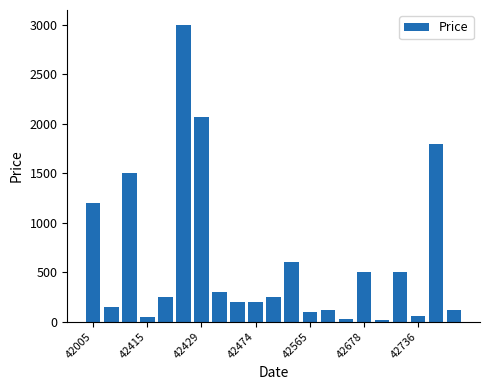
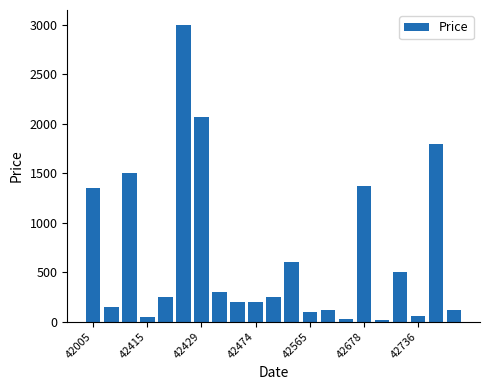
  {
-   "42005": 1200,
+   "42005": 1400,
    "42415": 0,
    "42429": 2100,
    "42474": 200,
    "42565": 100,
-   "42678": 500,
+   "42678": 1400,
    "42736": 100
  }
